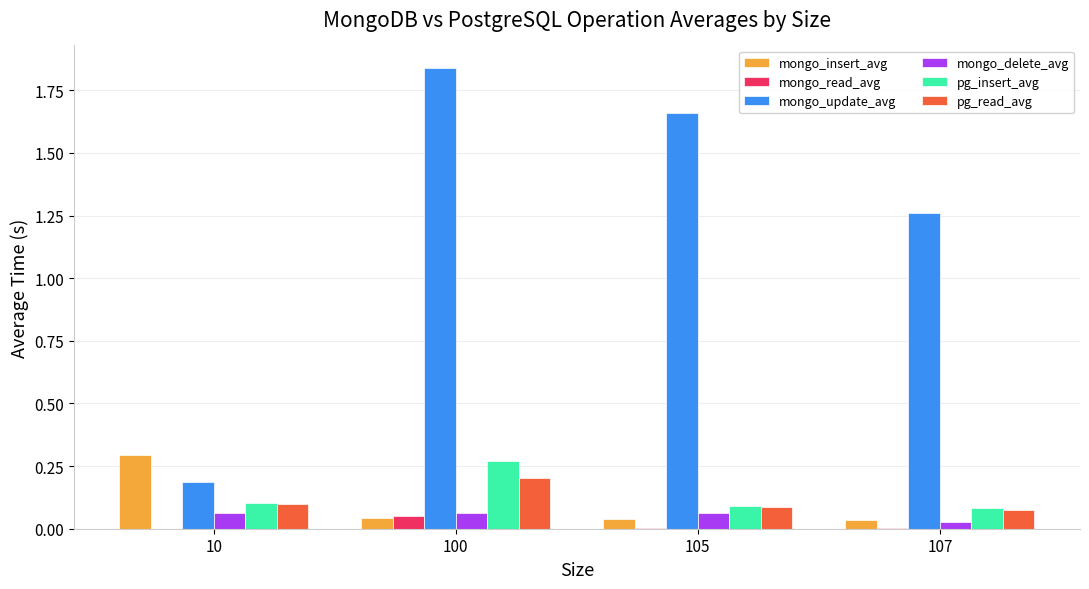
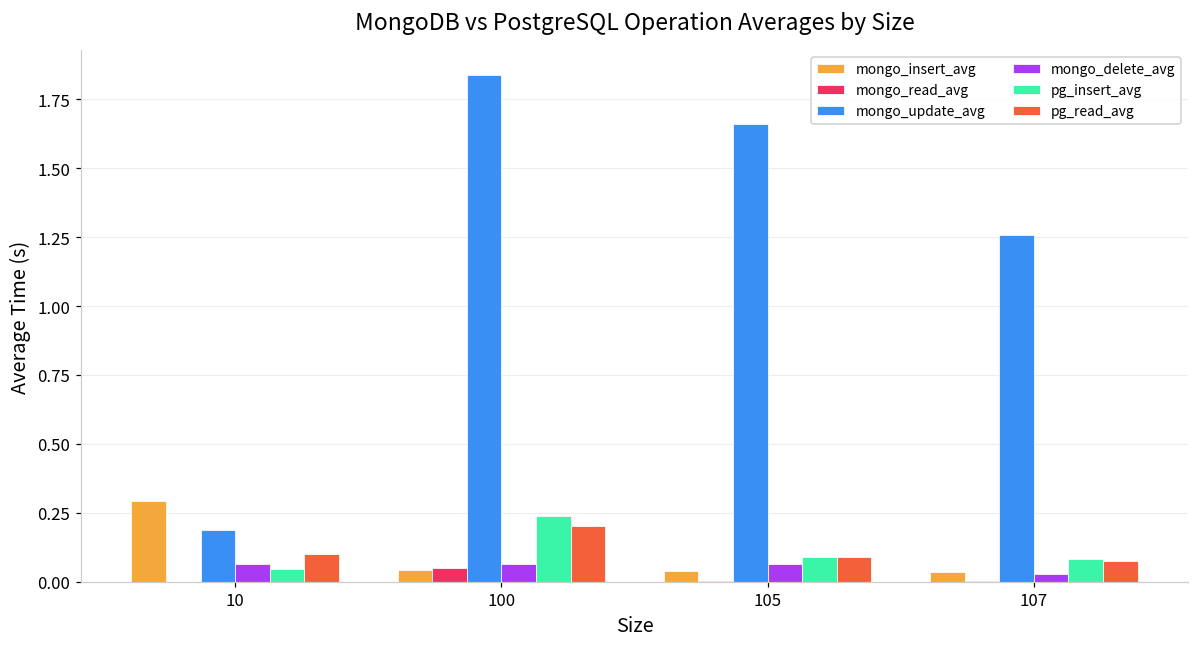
  {
    "mongo_insert_avg": {
      "10": 0.29,
      "100": 0.04,
      "105": 0.04,
      "107": 0.04
    },
    "mongo_read_avg": {
      "100": 0.05
    },
    "mongo_update_avg": {
      "10": 0.19,
      "100": 1.84,
      "105": 1.66,
      "107": 1.26
    },
    "mongo_delete_avg": {
      "10": 0.06,
      "100": 0.06,
      "105": 0.06,
      "107": 0.03
    },
    "pg_insert_avg": {
-     "10": 0.10,
-     "100": 0.27,
+     "10": 0.05,
+     "100": 0.24,
      "105": 0.09,
      "107": 0.08
    },
    "pg_read_avg": {
      "10": 0.10,
      "100": 0.20,
      "105": 0.09,
      "107": 0.08
    }
  }
